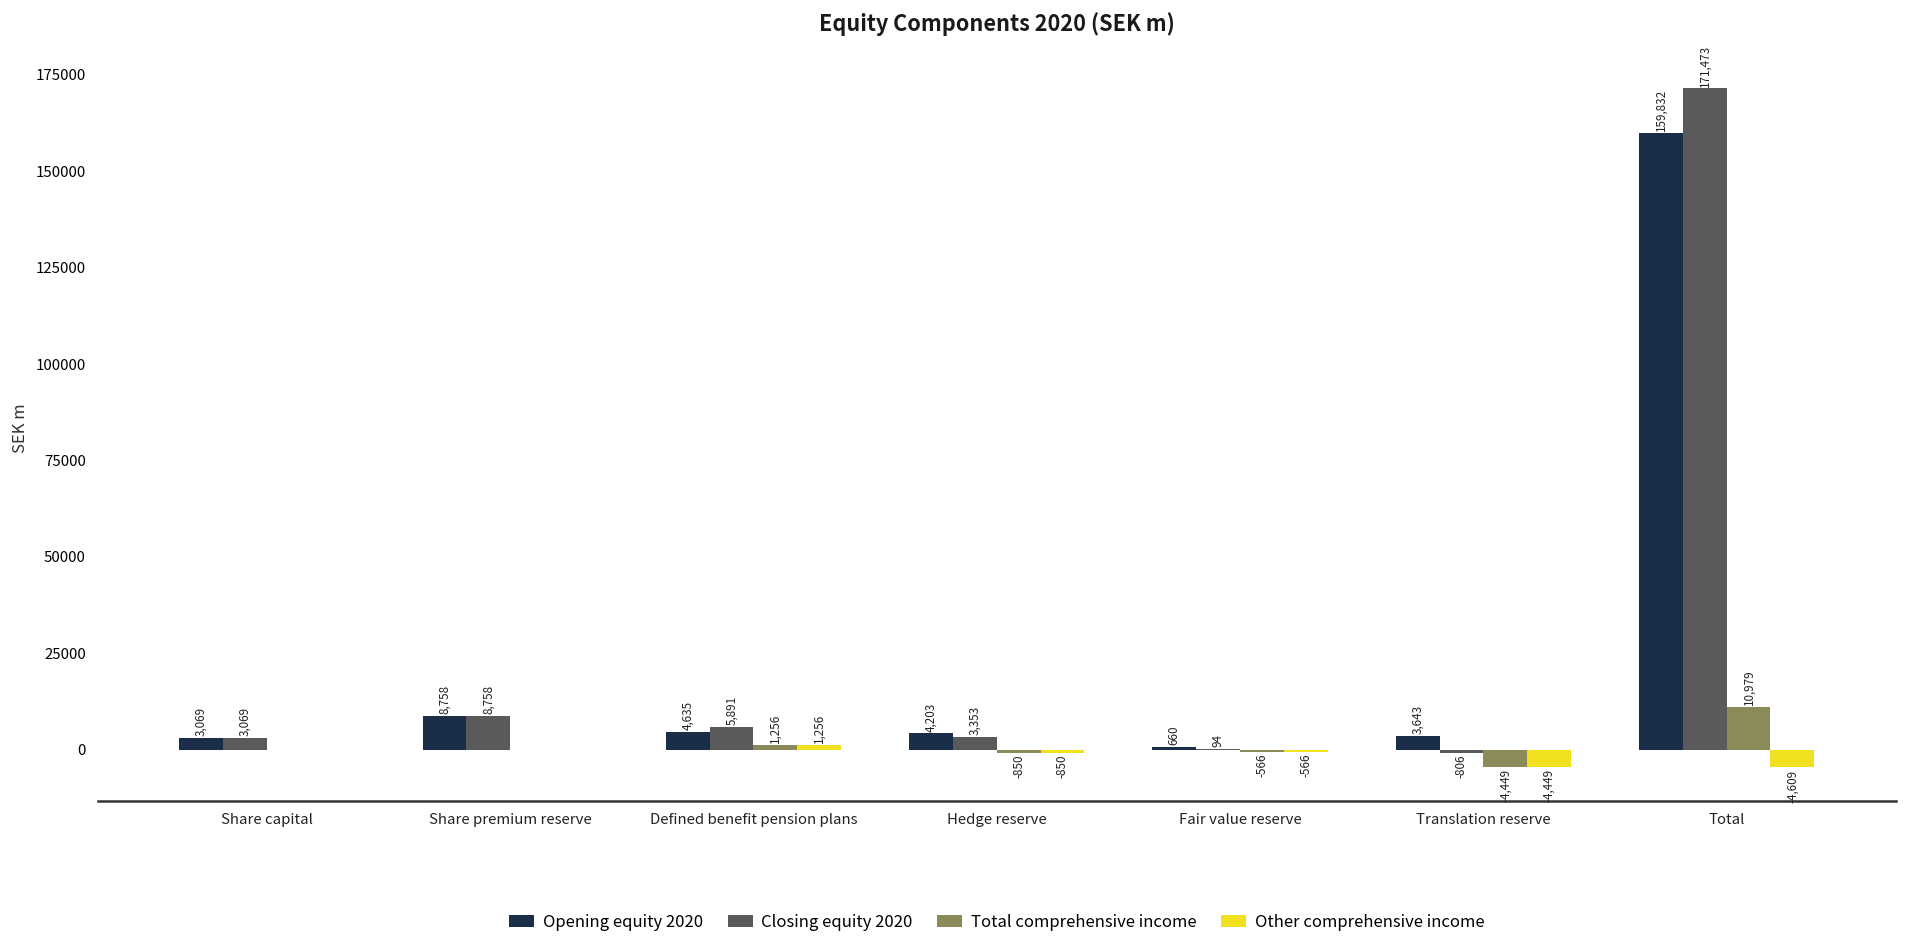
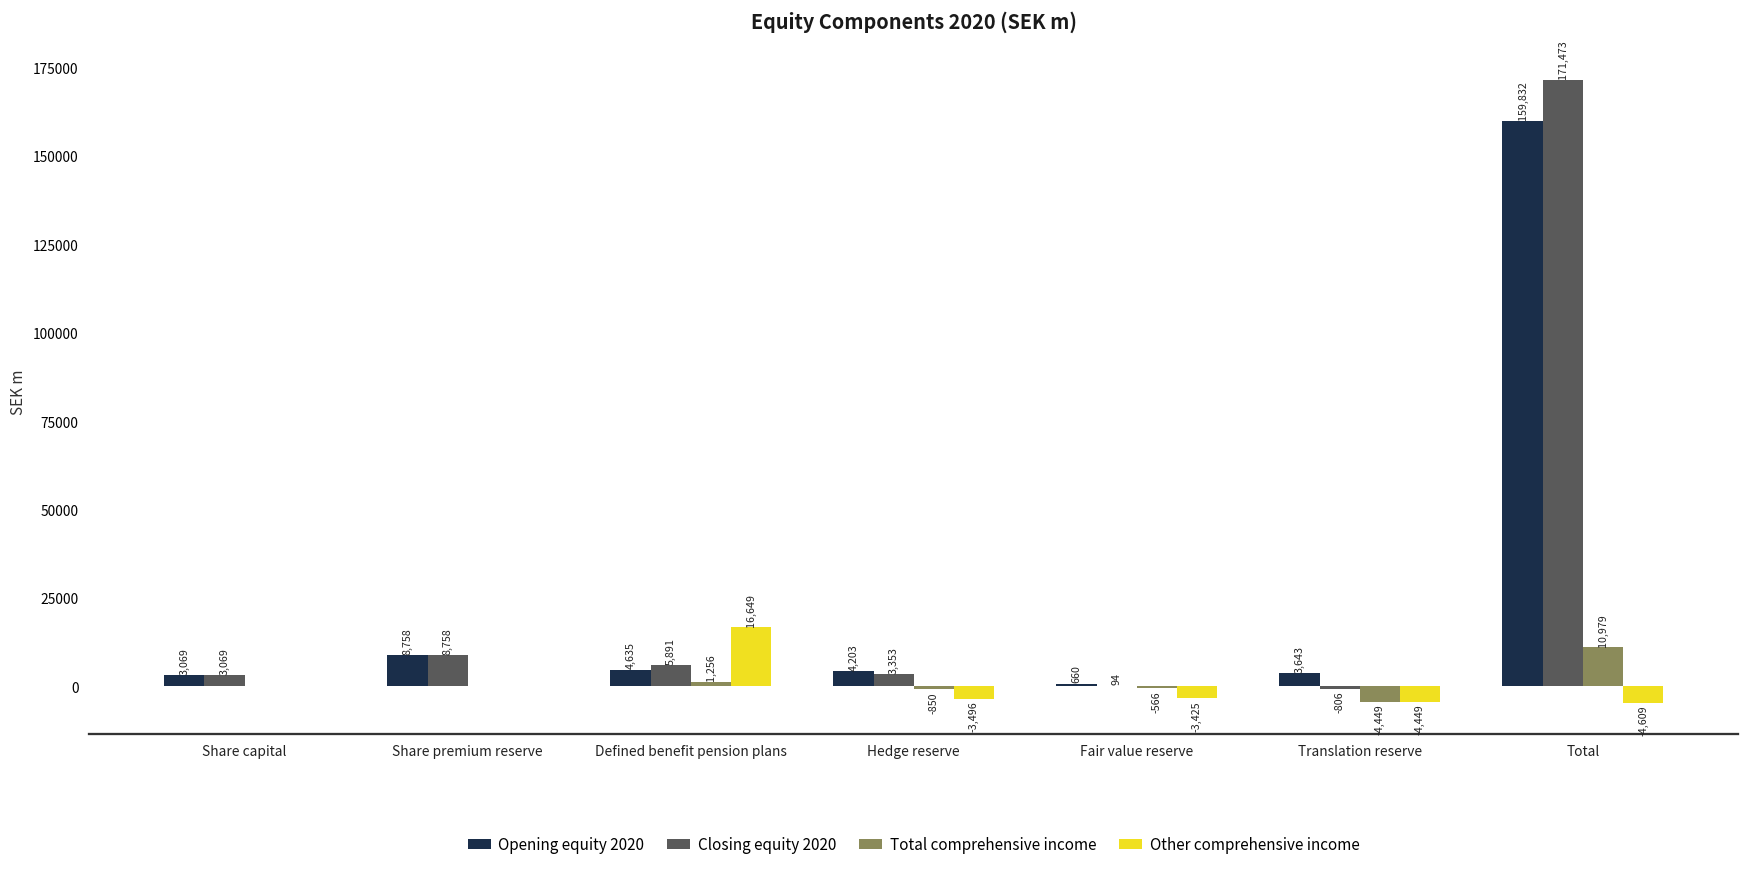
  {
    "Opening equity 2020": {
      "Share capital": "3,069",
      "Share premium reserve": "8,758",
      "Defined benefit pension plans": "4,635",
      "Hedge reserve": "4,203",
      "Fair value reserve": "660",
      "Translation reserve": "3,643",
      "Total": "159,832"
    },
    "Closing equity 2020": {
      "Share capital": "3,069",
      "Share premium reserve": "8,758",
      "Defined benefit pension plans": "5,891",
      "Hedge reserve": "3,353",
      "Fair value reserve": "94",
      "Translation reserve": "-806",
      "Total": "171,473"
    },
    "Total comprehensive income": {
      "Defined benefit pension plans": "1,256",
      "Hedge reserve": "-850",
      "Fair value reserve": "-566",
      "Translation reserve": "-4,449",
      "Total": "10,979"
    },
    "Other comprehensive income": {
-     "Defined benefit pension plans": "1,256",
-     "Hedge reserve": "-850",
-     "Fair value reserve": "-566",
+     "Defined benefit pension plans": "16,649",
+     "Hedge reserve": "-3,496",
+     "Fair value reserve": "-3,425",
      "Translation reserve": "-4,449",
      "Total": "-4,609"
    }
  }
